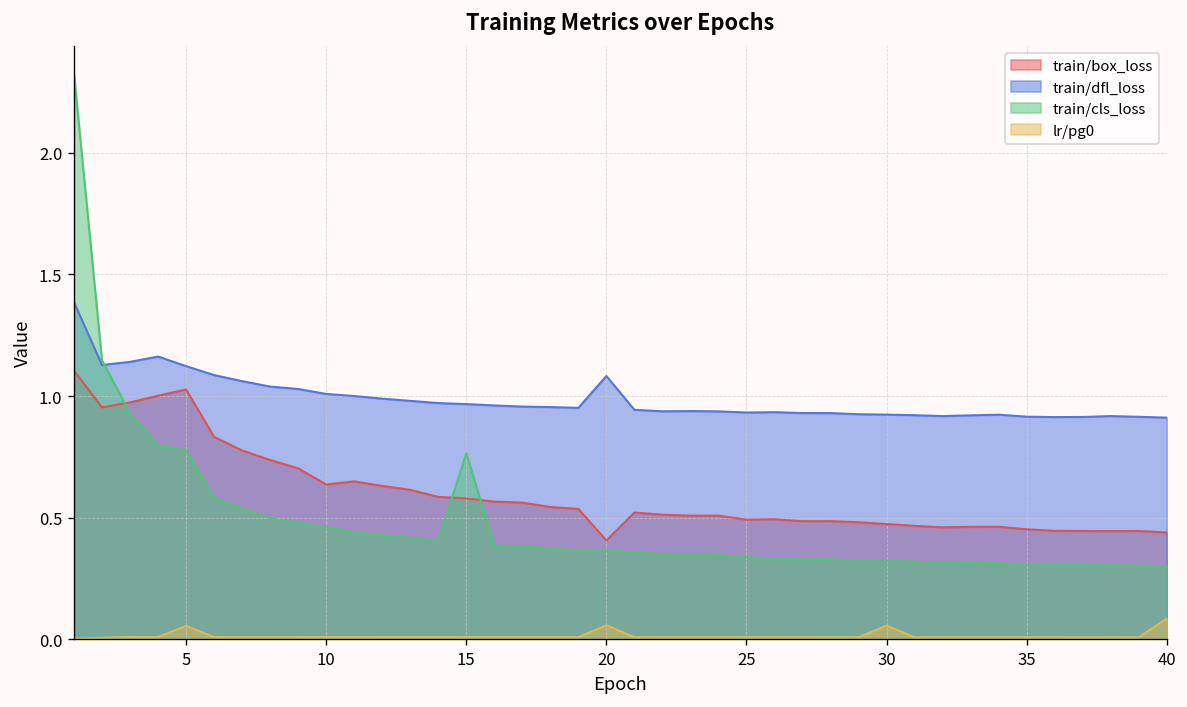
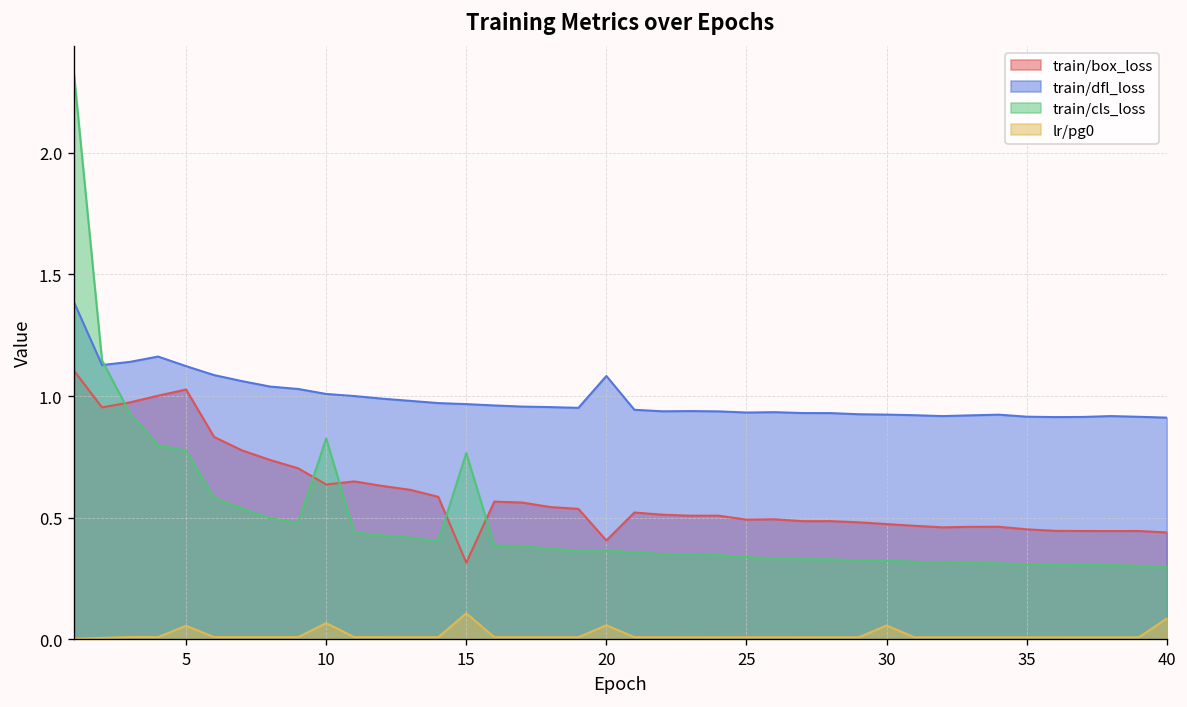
  {
    "train/box_loss": {
      "5": 1.03,
      "10": 0.64,
-     "15": 0.58,
+     "15": 0.32,
      "20": 0.41,
      "25": 0.49,
      "30": 0.47,
      "35": 0.45,
      "40": 0.44
    },
    "train/dfl_loss": {
      "5": 1.12,
      "10": 1.01,
      "15": 0.97,
      "20": 1.08,
      "25": 0.93,
      "30": 0.92,
      "35": 0.92,
      "40": 0.91
    },
    "train/cls_loss": {
      "5": 0.78,
-     "10": 0.46,
+     "10": 0.83,
      "15": 0.77,
      "20": 0.37,
      "25": 0.34,
      "30": 0.32,
      "35": 0.31,
      "40": 0.30
    },
    "lr/pg0": {
      "5": 0.06,
-     "10": 0.01,
-     "15": 0.01,
+     "10": 0.07,
+     "15": 0.11,
      "20": 0.06,
      "25": 0.01,
      "30": 0.06,
      "35": 0.01,
      "40": 0.09
    }
  }
